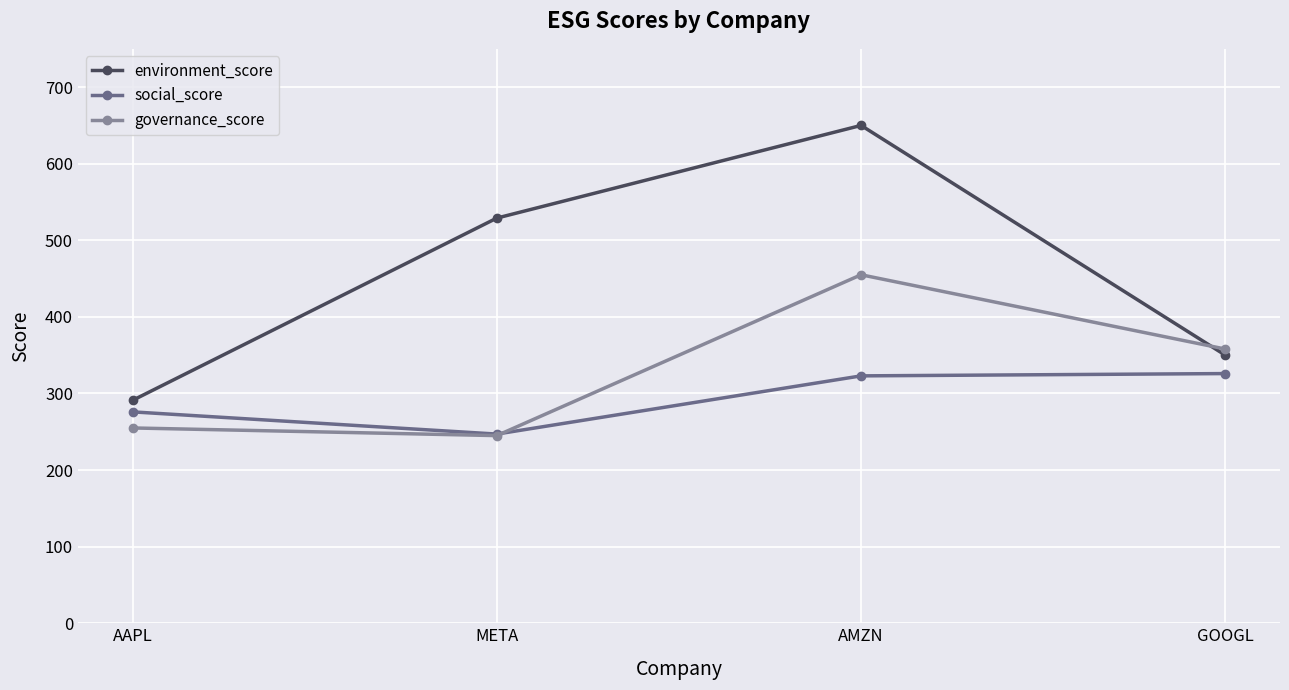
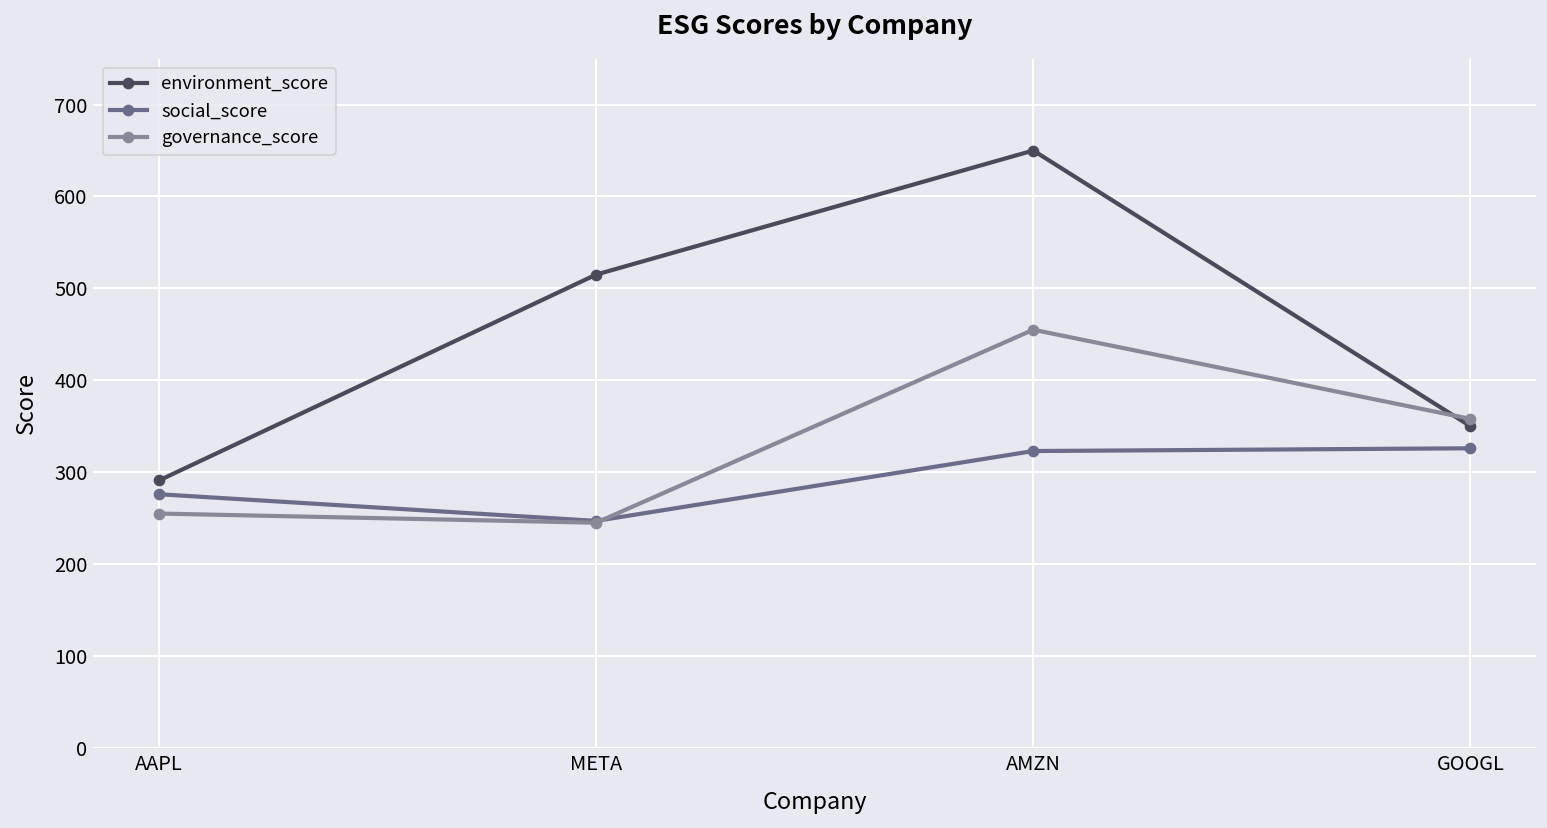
  {
    "environment_score": {
      "AAPL": 290,
-     "META": 530,
+     "META": 520,
      "AMZN": 650,
      "GOOGL": 350
    }
  }
